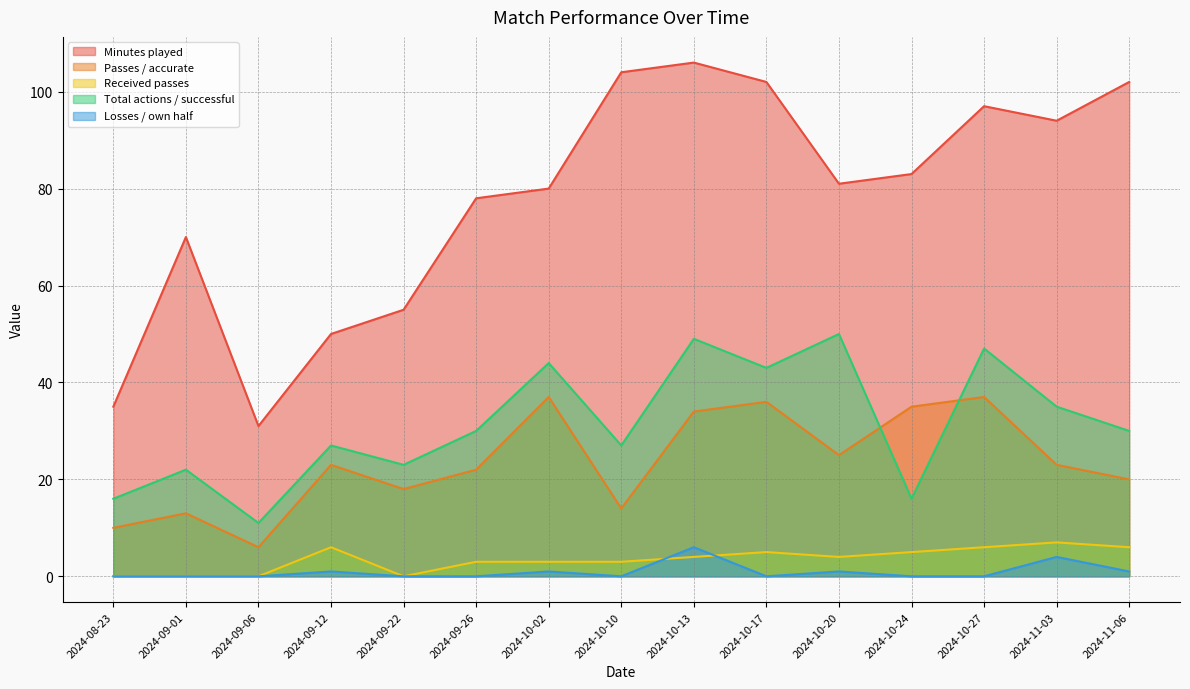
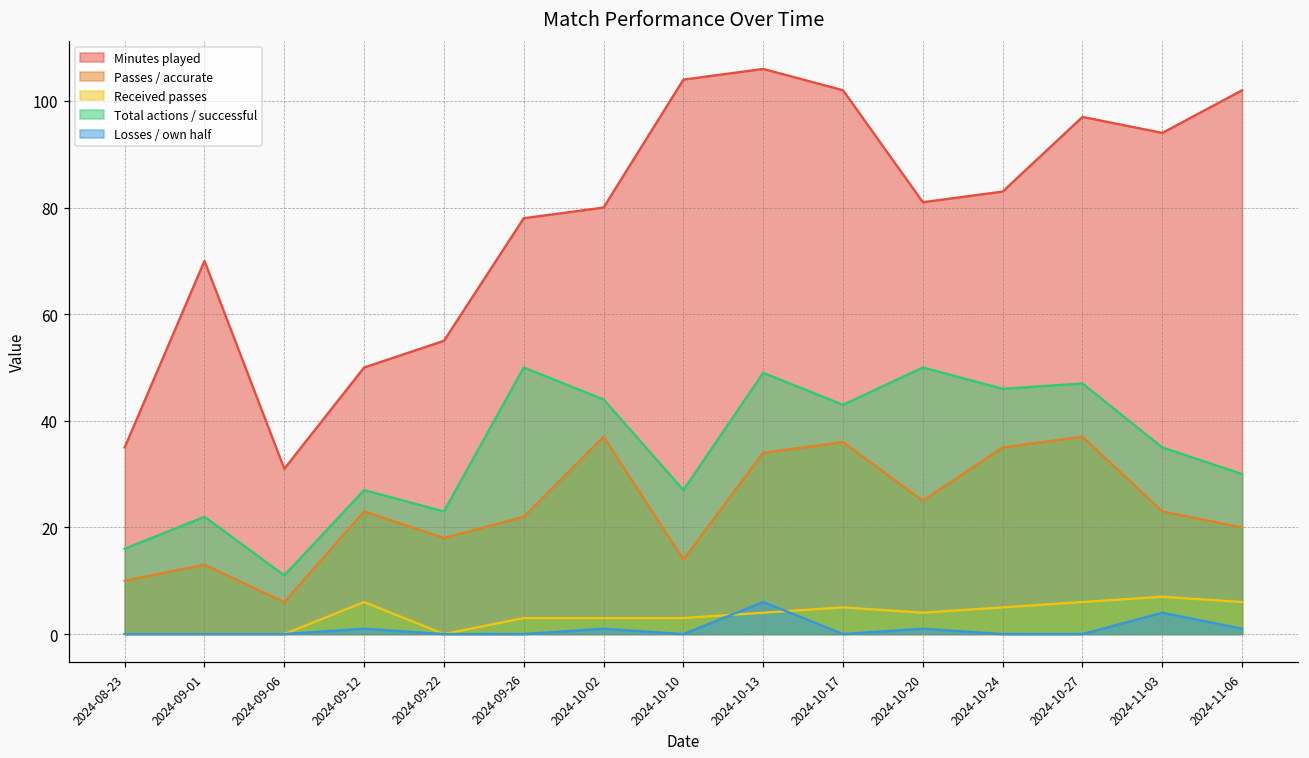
  {
    "Total actions / successful": {
      "2024-08-23": 16,
      "2024-09-01": 22,
      "2024-09-06": 11,
      "2024-09-12": 27,
      "2024-09-22": 23,
-     "2024-09-26": 30,
+     "2024-09-26": 50,
      "2024-10-02": 44,
      "2024-10-10": 27,
      "2024-10-13": 49,
      "2024-10-17": 43,
      "2024-10-20": 50,
-     "2024-10-24": 16,
+     "2024-10-24": 46,
      "2024-10-27": 47,
      "2024-11-03": 35,
      "2024-11-06": 30
    },
    "Losses / own half": {
      "2024-09-12": 1,
      "2024-09-26": 0,
      "2024-10-02": 1,
      "2024-10-10": 0,
      "2024-10-13": 6,
      "2024-10-17": 0,
      "2024-10-20": 1,
      "2024-10-24": 0,
      "2024-10-27": 0,
      "2024-11-03": 4,
      "2024-11-06": 1
    }
  }
